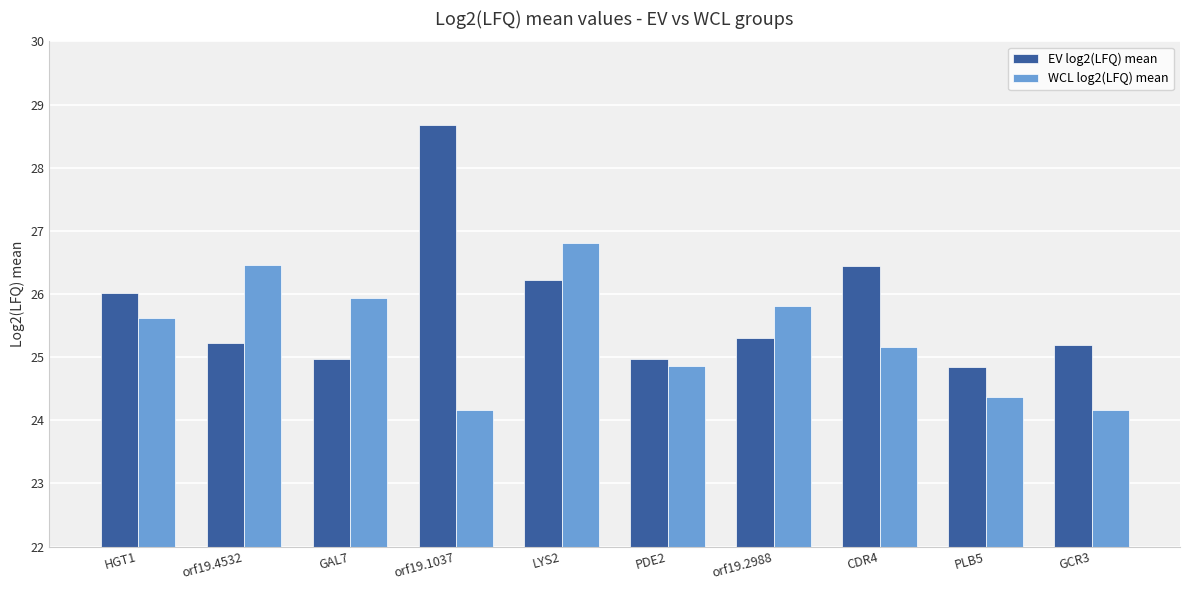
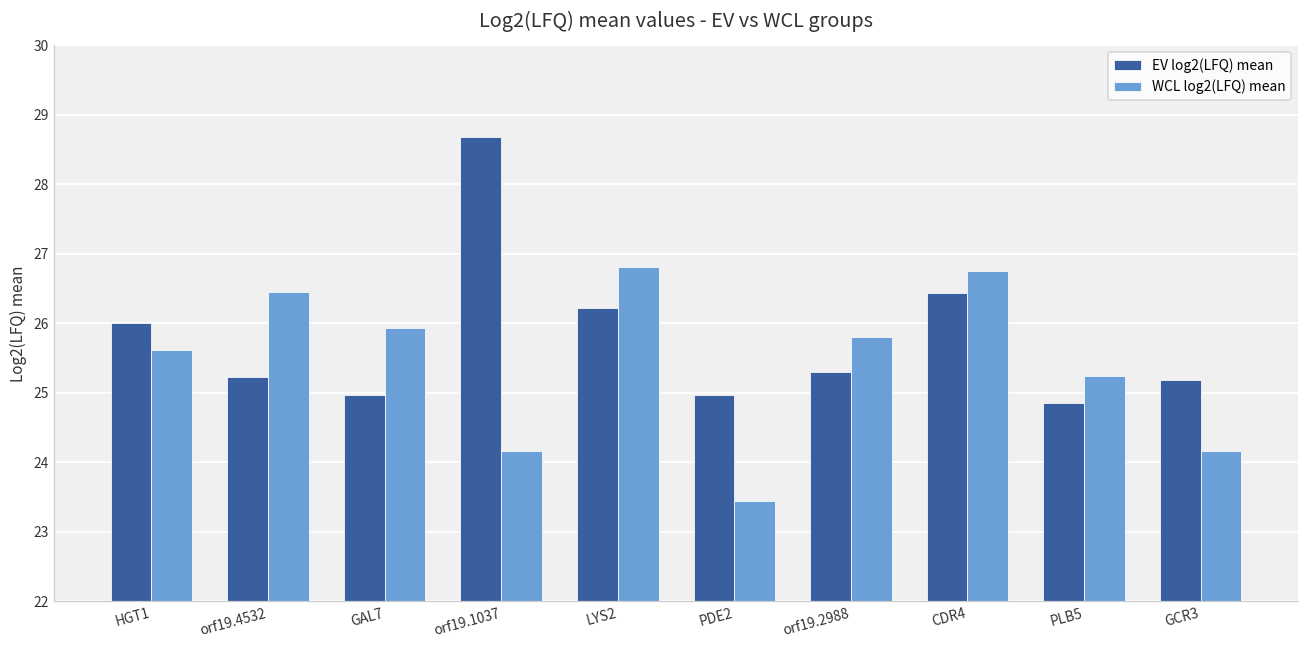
  {
    "EV log2(LFQ) mean": {
      "HGT1": 26.0,
      "orf19.4532": 25.2,
      "GAL7": 25.0,
      "orf19.1037": 28.7,
      "LYS2": 26.2,
      "PDE2": 25.0,
      "orf19.2988": 25.3,
      "CDR4": 26.4,
      "PLB5": 24.8,
      "GCR3": 25.2
    },
    "WCL log2(LFQ) mean": {
      "HGT1": 25.6,
      "orf19.4532": 26.5,
      "GAL7": 25.9,
      "orf19.1037": 24.2,
      "LYS2": 26.8,
-     "PDE2": 24.9,
+     "PDE2": 23.4,
      "orf19.2988": 25.8,
-     "CDR4": 25.2,
-     "PLB5": 24.4,
+     "CDR4": 26.8,
+     "PLB5": 25.2,
      "GCR3": 24.2
    }
  }
